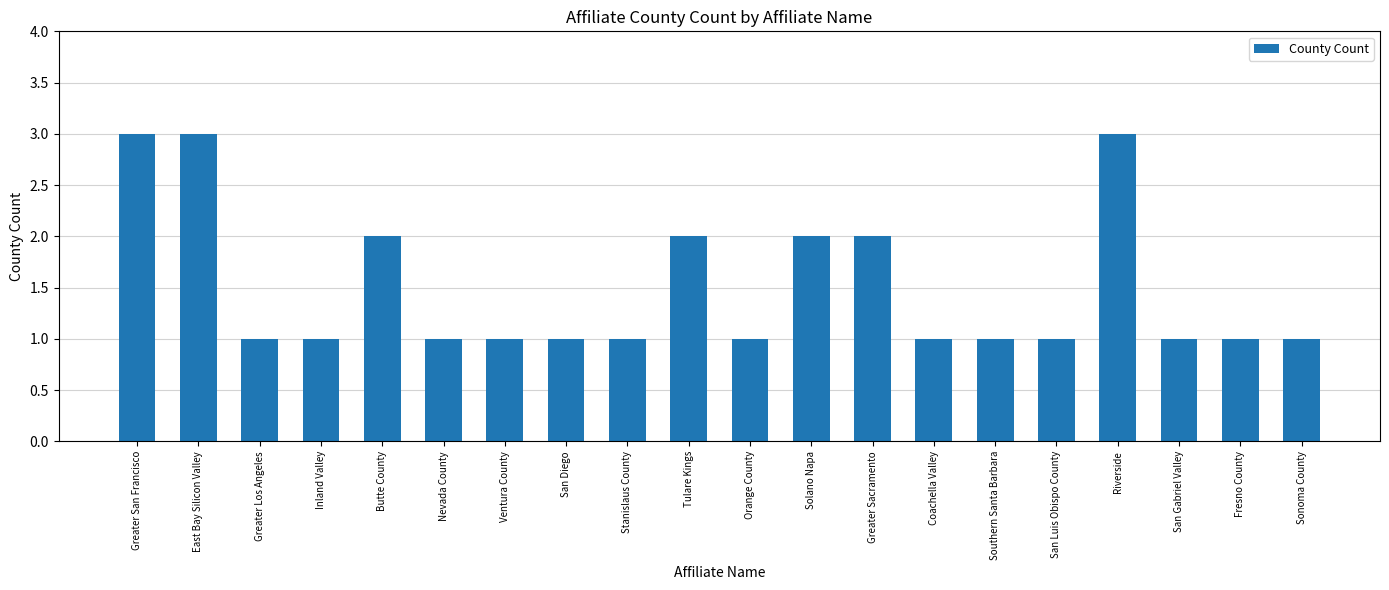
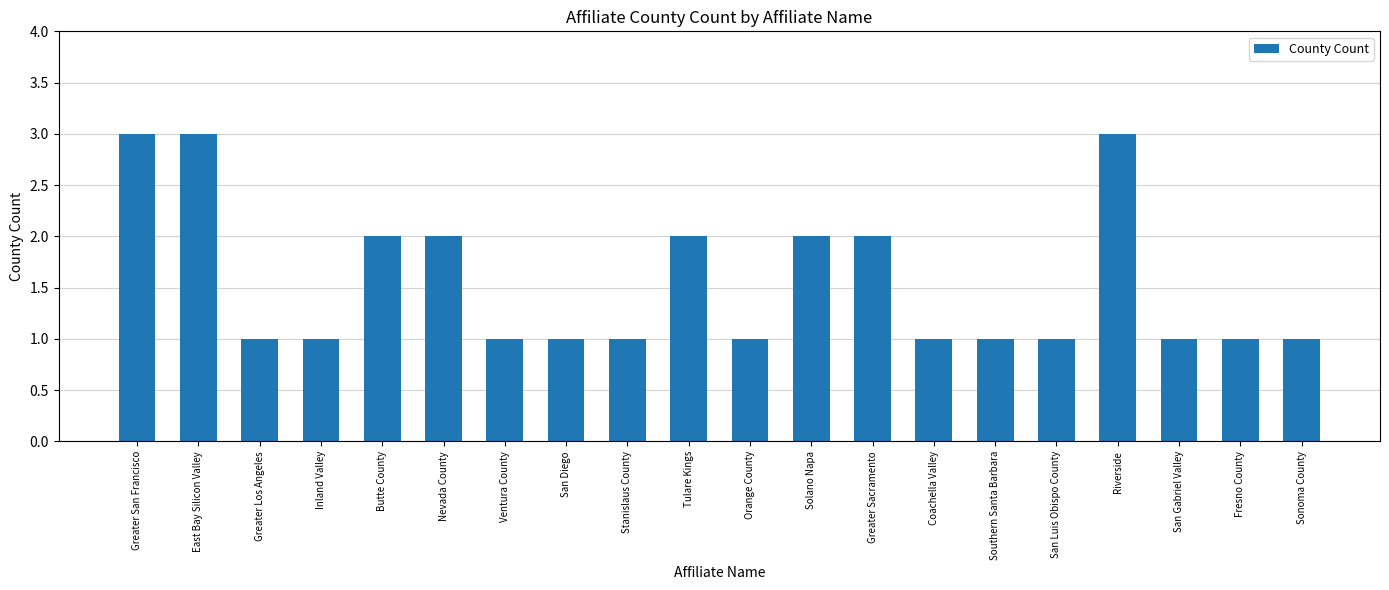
  {
    "Greater San Francisco": 3,
    "East Bay Silicon Valley": 3,
    "Greater Los Angeles": 1,
    "Inland Valley": 1,
    "Butte County": 2,
-   "Nevada County": 1,
+   "Nevada County": 2,
    "Ventura County": 1,
    "San Diego": 1,
    "Stanislaus County": 1,
    "Tulare Kings": 2,
    "Orange County": 1,
    "Solano Napa": 2,
    "Greater Sacramento": 2,
    "Coachella Valley": 1,
    "Southern Santa Barbara": 1,
    "San Luis Obispo County": 1,
    "Riverside": 3,
    "San Gabriel Valley": 1,
    "Fresno County": 1,
    "Sonoma County": 1
  }
